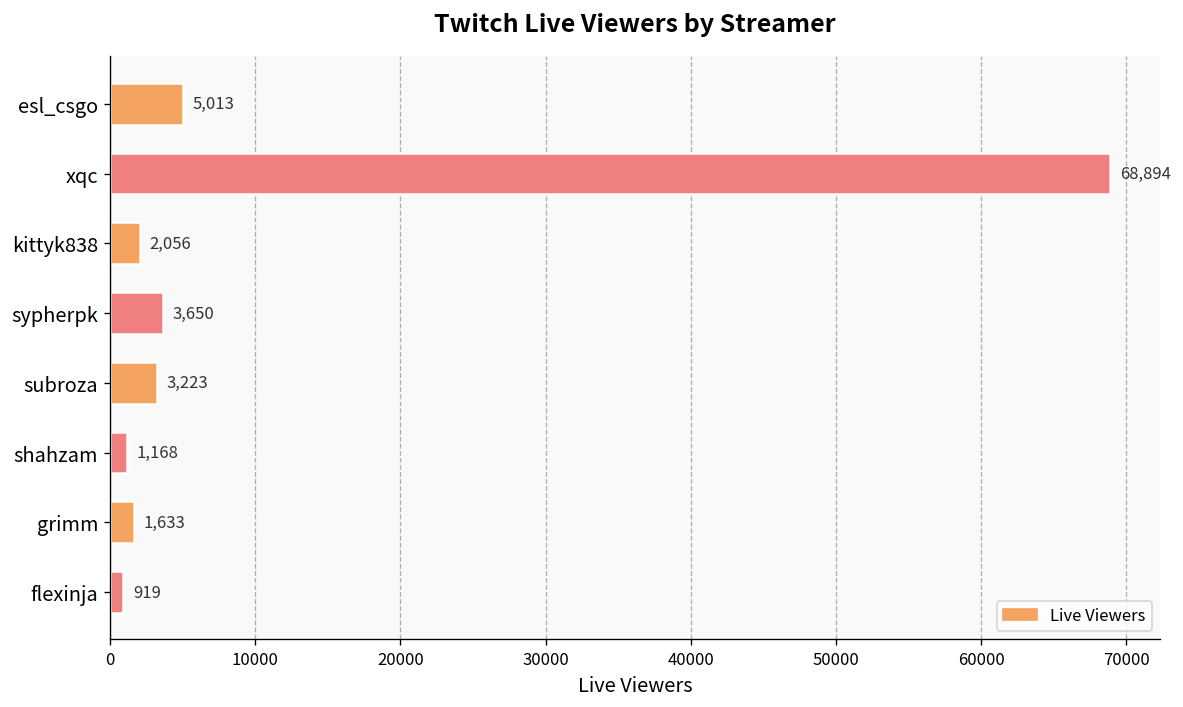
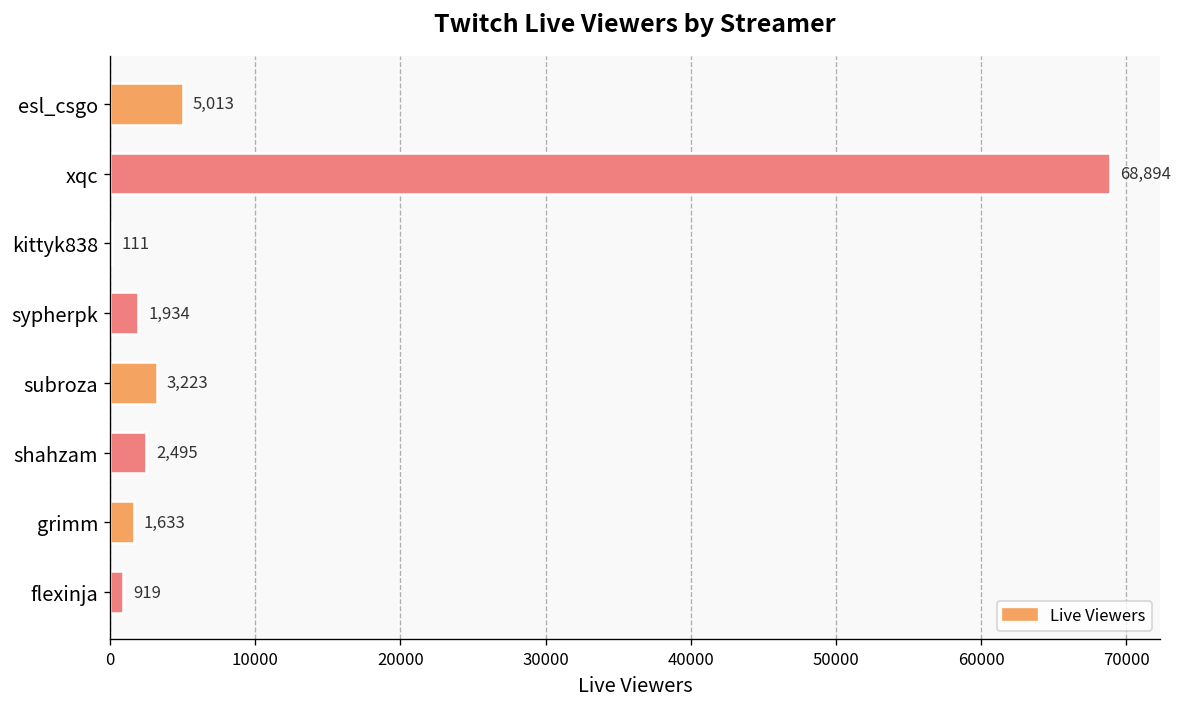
  {
    "esl_csgo": "5,013",
    "xqc": "68,894",
-   "kittyk838": "2,056",
-   "sypherpk": "3,650",
+   "kittyk838": "111",
+   "sypherpk": "1,934",
    "subroza": "3,223",
-   "shahzam": "1,168",
+   "shahzam": "2,495",
    "grimm": "1,633",
    "flexinja": "919"
  }
